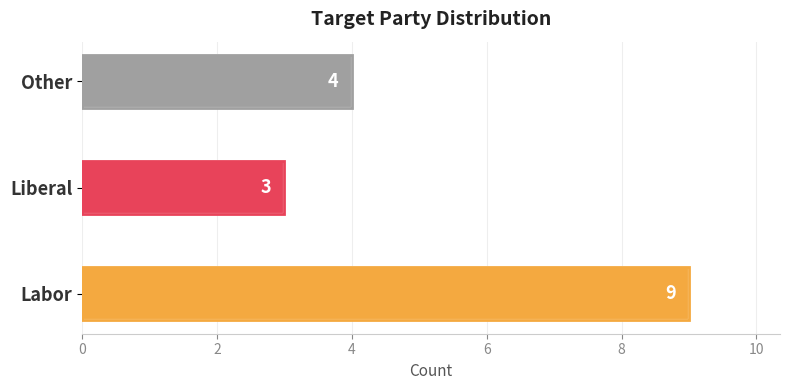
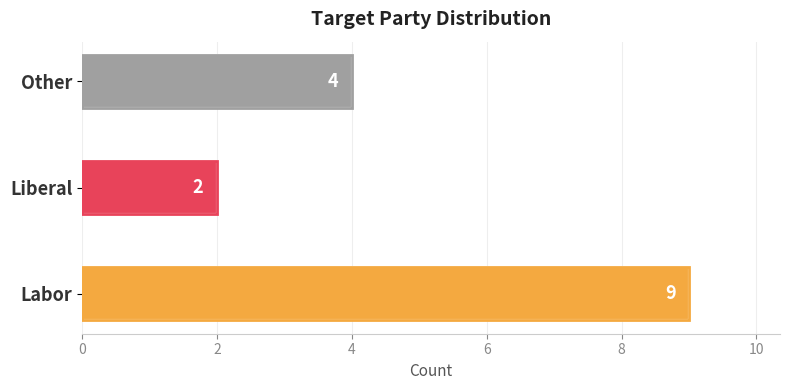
  {
    "Other": 4,
-   "Liberal": 3,
+   "Liberal": 2,
    "Labor": 9
  }
